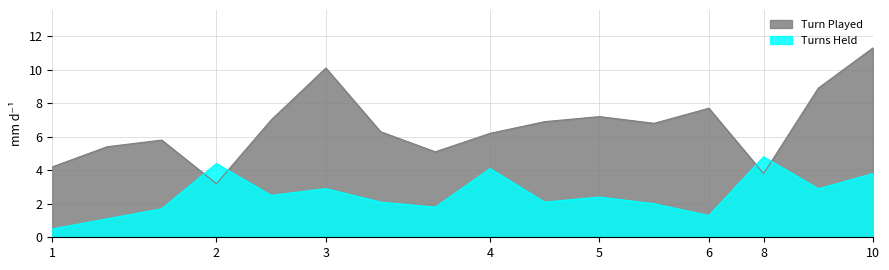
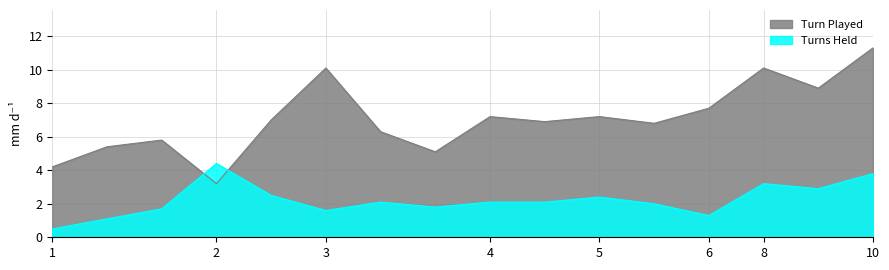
  {
    "Turn Played": {
      "1": 4.2,
      "2": 3.2,
      "3": 10.1,
-     "4": 6.2,
+     "4": 7.2,
      "5": 7.2,
      "6": 7.7,
-     "8": 3.8,
+     "8": 10.1,
      "10": 11.3
    },
    "Turns Held": {
      "1": 0.5,
      "2": 4.4,
-     "3": 2.9,
-     "4": 4.1,
+     "3": 1.6,
+     "4": 2.1,
      "5": 2.4,
      "6": 1.3,
-     "8": 4.8,
+     "8": 3.2,
      "10": 3.8
    }
  }
